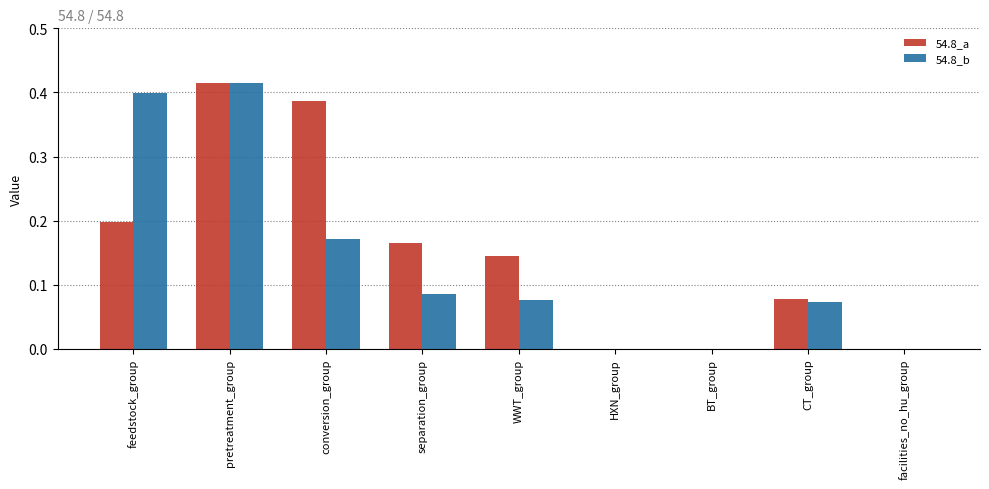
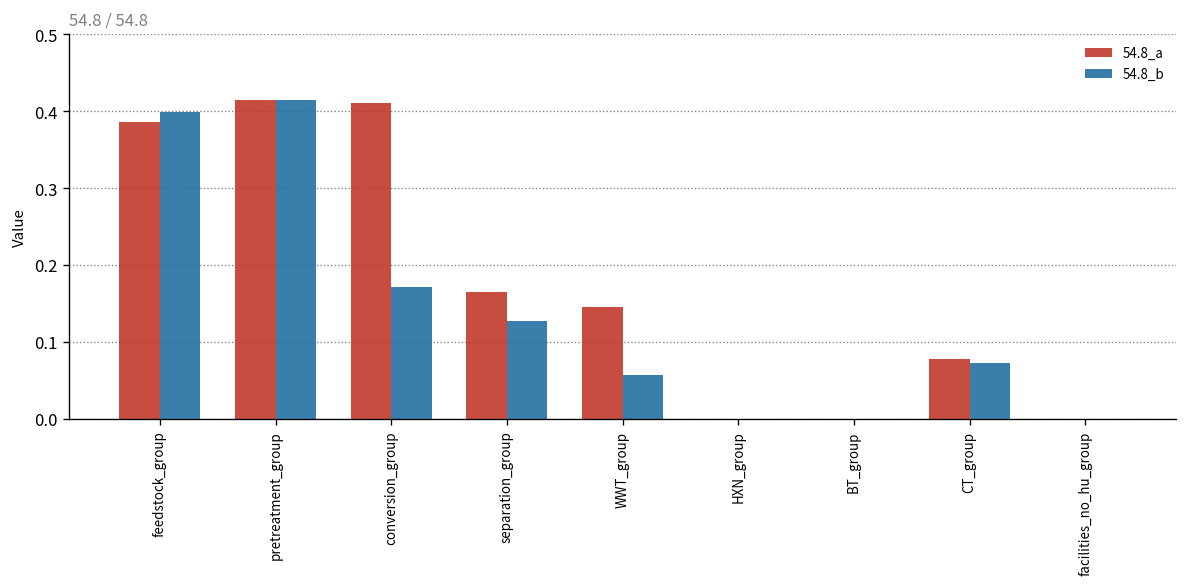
  {
    "54.8_a": {
-     "feedstock_group": 0.20,
+     "feedstock_group": 0.39,
      "pretreatment_group": 0.41,
-     "conversion_group": 0.39,
+     "conversion_group": 0.41,
      "separation_group": 0.16,
      "WWT_group": 0.14,
      "HXN_group": 0.00,
      "BT_group": 0.00,
      "CT_group": 0.08,
      "facilities_no_hu_group": 0.00
    },
    "54.8_b": {
      "feedstock_group": 0.40,
      "pretreatment_group": 0.41,
      "conversion_group": 0.17,
-     "separation_group": 0.09,
-     "WWT_group": 0.08,
+     "separation_group": 0.13,
+     "WWT_group": 0.06,
      "HXN_group": 0.00,
      "BT_group": 0.00,
      "CT_group": 0.07,
      "facilities_no_hu_group": 0.00
    }
  }
